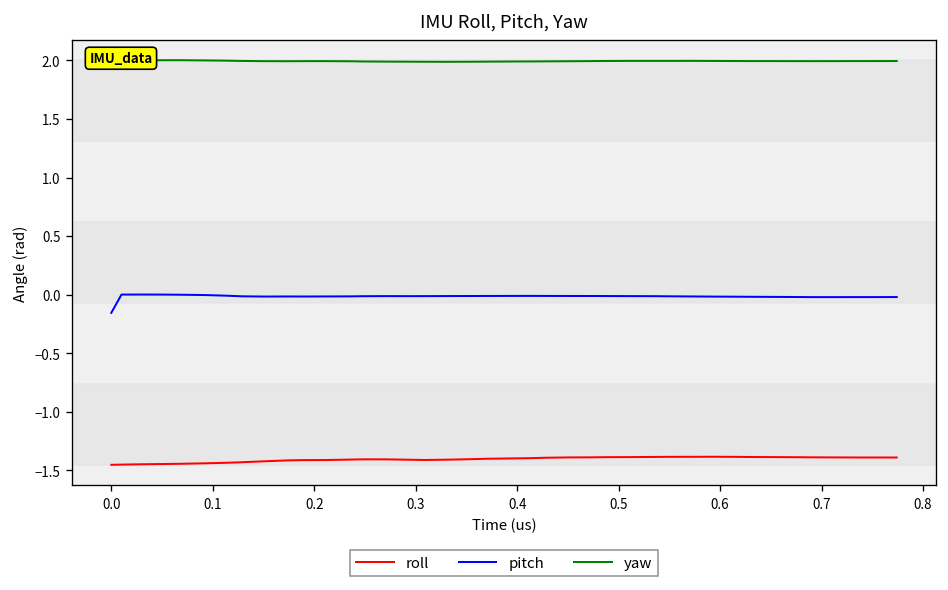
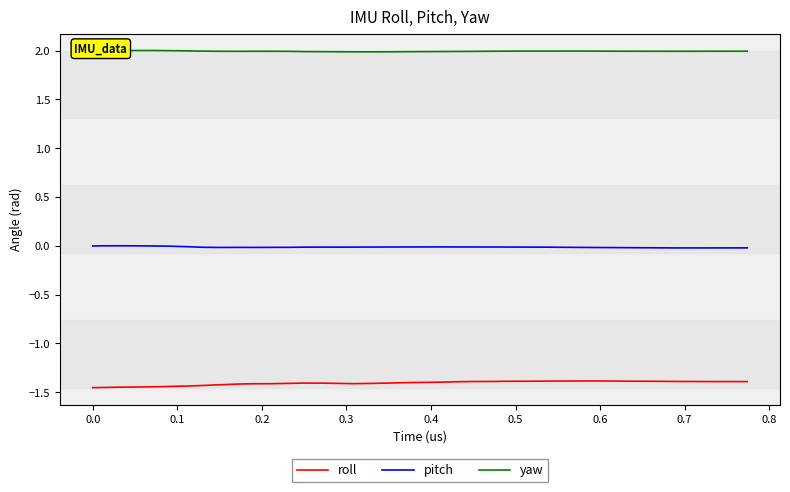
  {
    "roll": {
      "0.0": -1.5
    },
    "pitch": {
-     "0.0": -0.2
+     "0.0": 0.0
    }
  }
